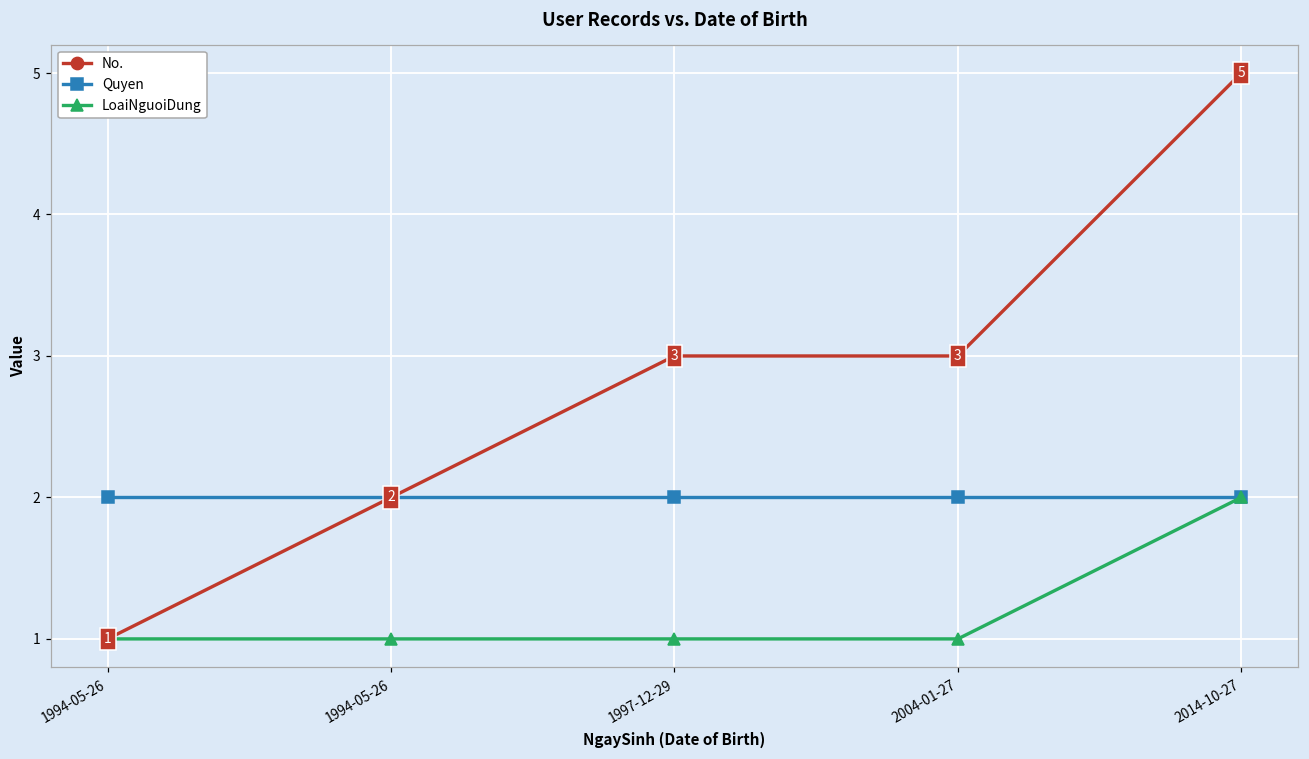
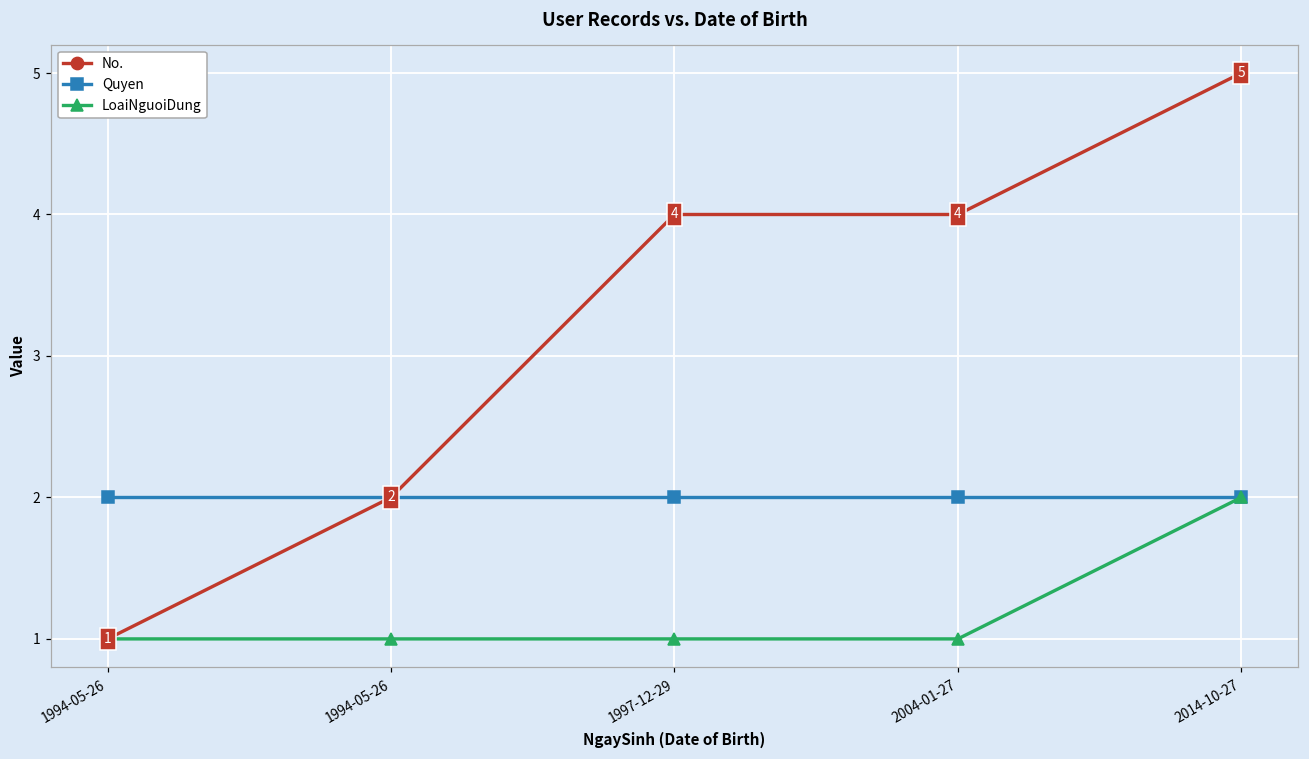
  {
    "No.": {
-     "1997-12-29": 3,
-     "2004-01-27": 3
+     "1997-12-29": 4,
+     "2004-01-27": 4
    },
    "Quyen": {
      "1997-12-29": 2.00,
      "2004-01-27": 2.00
    },
    "LoaiNguoiDung": {
      "1997-12-29": 1.00,
      "2004-01-27": 1.00
    }
  }
